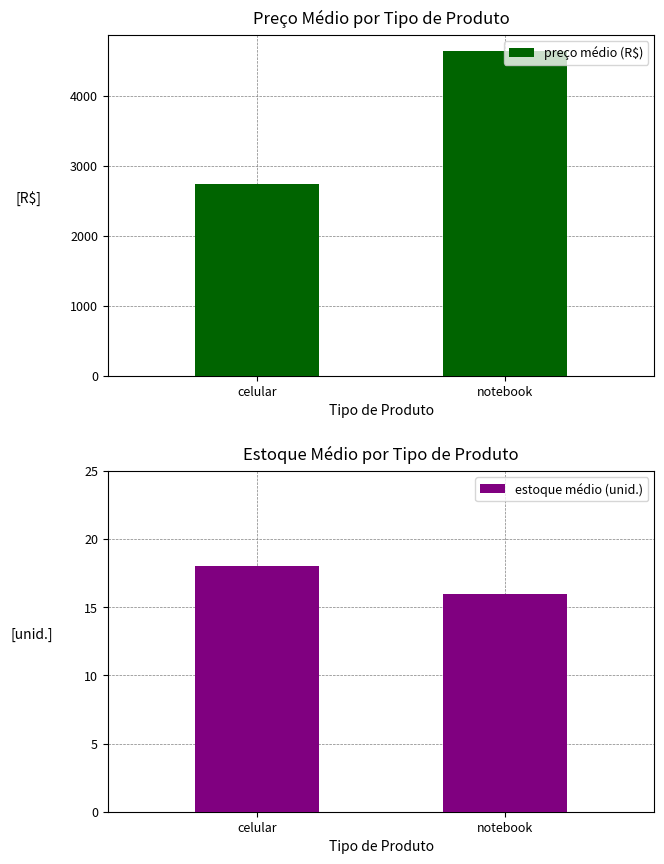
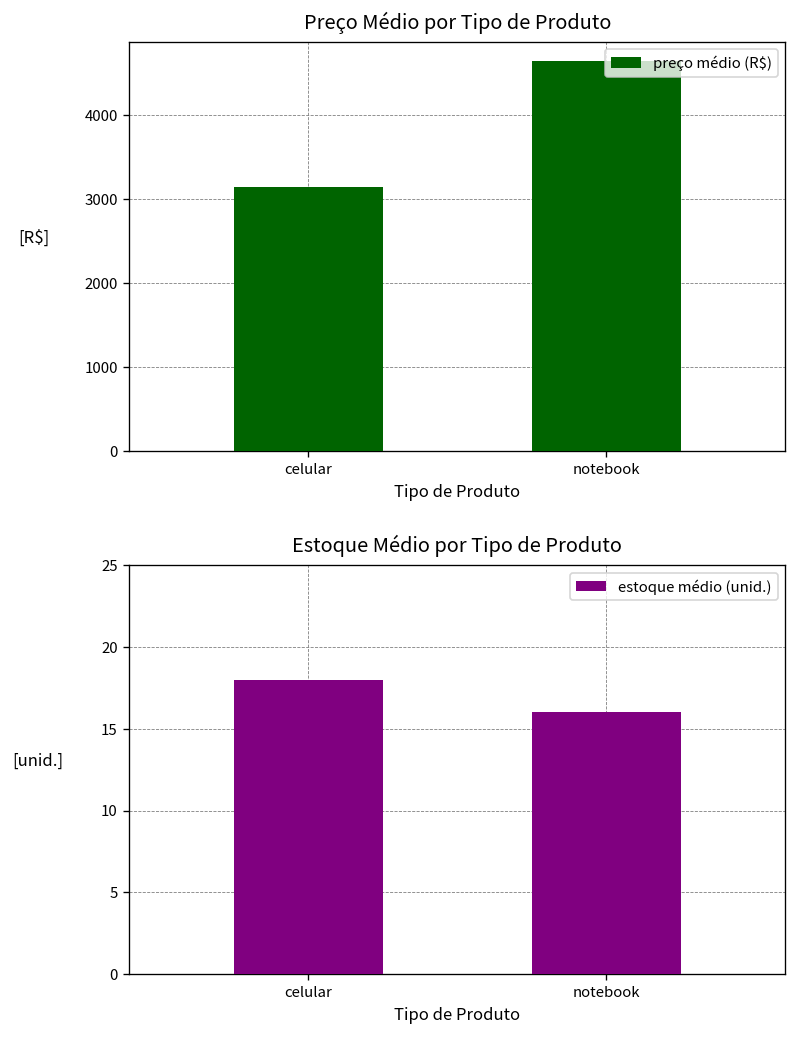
  {
    "Preço Médio por Tipo de Produto": {
-     "celular": 2700
+     "celular": 3100
    },
    "Estoque Médio por Tipo de Produto": {
      "celular": 18.0,
      "notebook": 16.0
    }
  }
